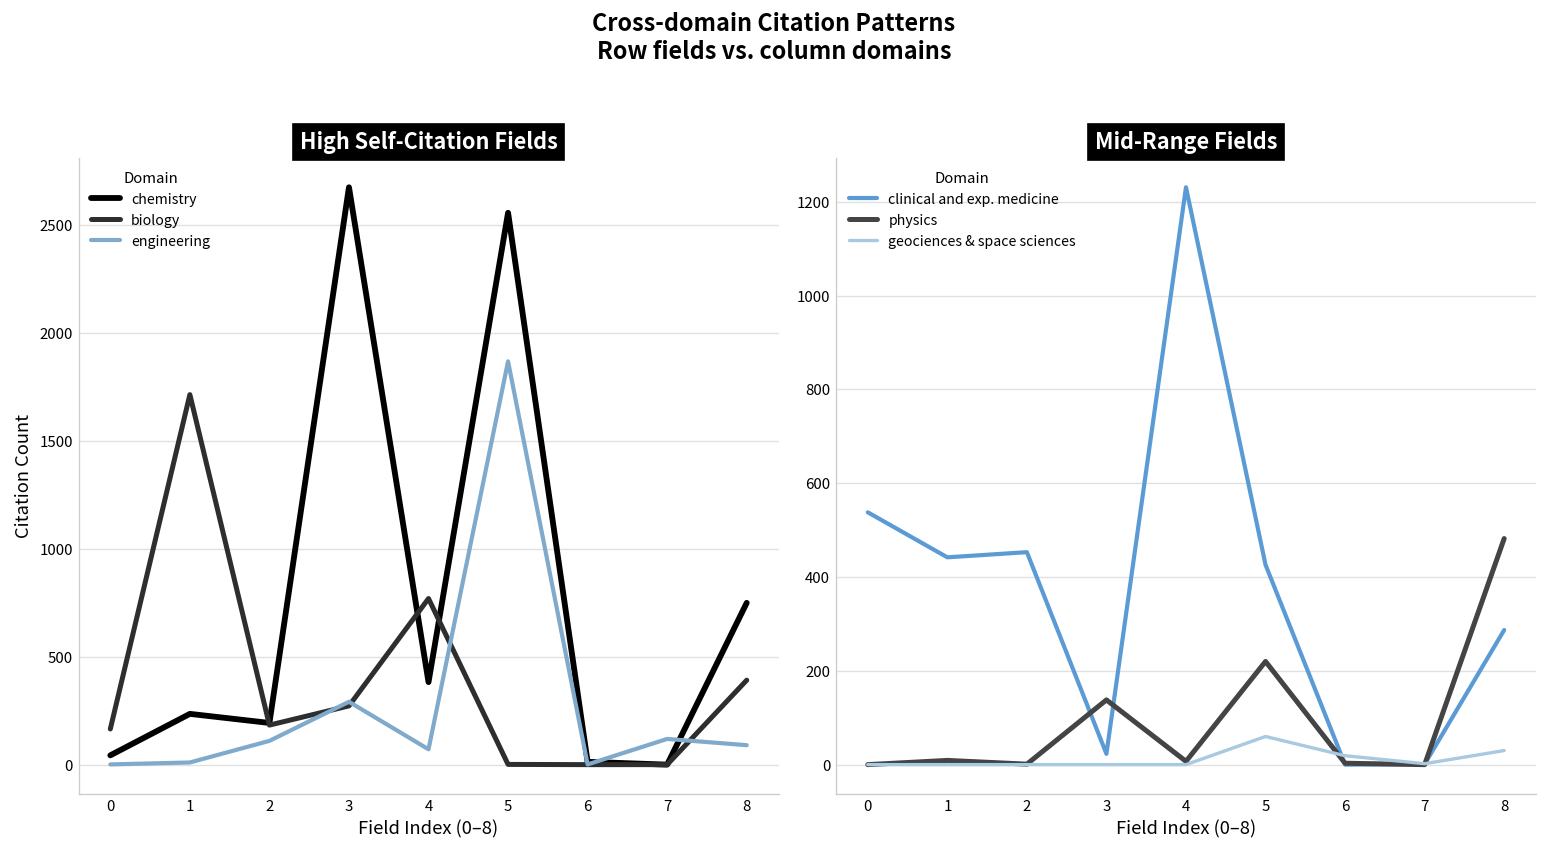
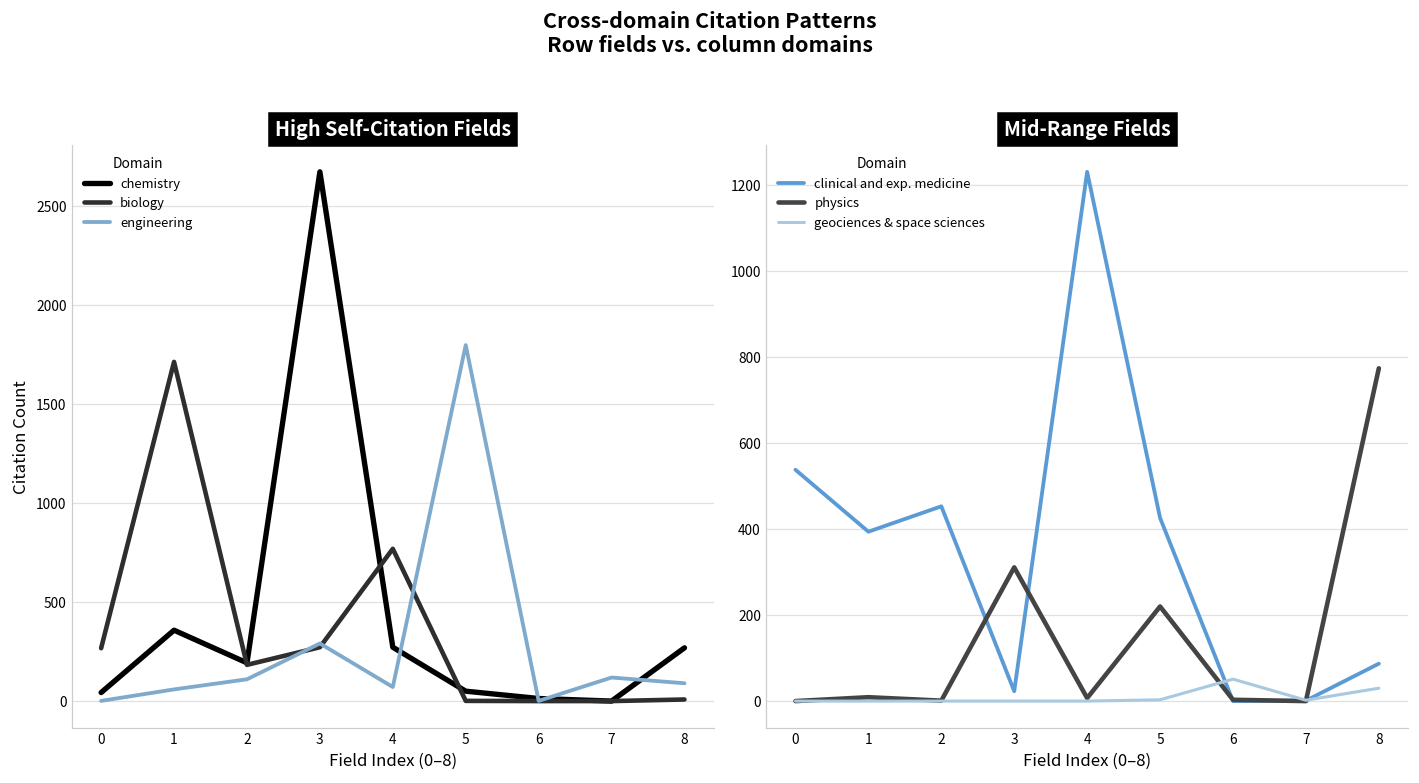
  {
    "High Self-Citation Fields": {
      "chemistry": {
        "0": 40,
-       "1": 240,
+       "1": 360,
        "3": 2670,
-       "4": 380,
-       "5": 2560,
-       "8": 750
+       "4": 270,
+       "5": 50,
+       "8": 270
      },
      "biology": {
-       "0": 170,
+       "0": 270,
        "1": 1710,
        "3": 270,
        "4": 770,
        "5": 0,
-       "8": 390
+       "8": 10
      },
      "engineering": {
        "0": 0,
-       "1": 10,
+       "1": 60,
        "2": 110,
        "3": 290,
        "4": 70,
-       "5": 1870,
+       "5": 1800,
        "7": 120,
        "8": 90
      }
    },
    "Mid-Range Fields": {
      "clinical and exp. medicine": {
        "0": 540,
-       "1": 440,
+       "1": 390,
        "2": 450,
        "3": 20,
        "4": 1230,
        "5": 430,
-       "8": 290
+       "8": 90
      },
      "physics": {
        "1": 10,
-       "3": 140,
+       "3": 310,
        "4": 10,
        "5": 220,
-       "8": 480
+       "8": 770
      },
      "geociences & space sciences": {
        "1": 0,
        "3": 0,
        "4": 0,
-       "5": 60,
-       "6": 20,
+       "5": 0,
+       "6": 50,
        "8": 30
      }
    }
  }
